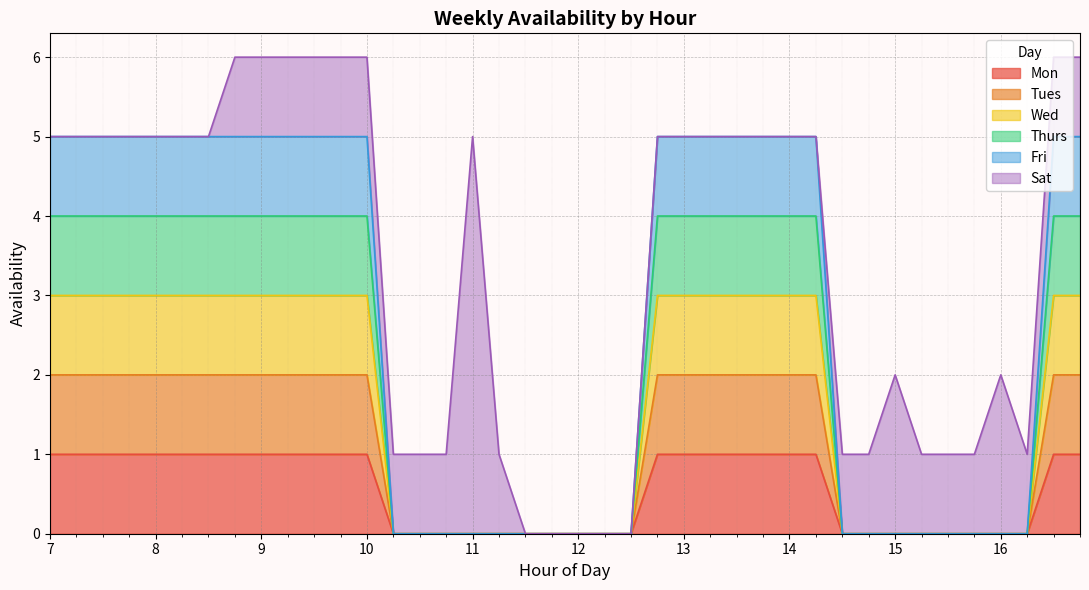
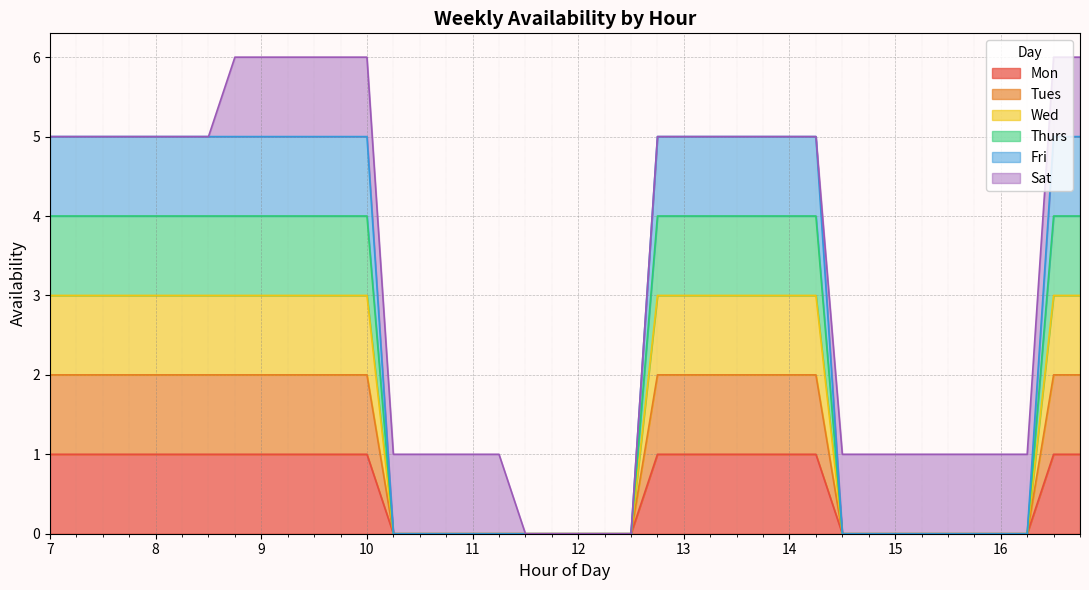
  {
    "Wed": {
      "7": 1,
      "8": 1,
      "9": 1,
      "10": 1,
      "13": 1,
      "14": 1
    },
    "Thurs": {
      "7": 1,
      "8": 1,
      "9": 1,
      "10": 1,
      "13": 1,
      "14": 1
    },
    "Fri": {
      "9": 1,
      "10": 1
    },
    "Sat": {
      "9": 1,
      "10": 1,
-     "11": 5,
-     "15": 2,
-     "16": 2
+     "11": 1,
+     "15": 1,
+     "16": 1
    }
  }
